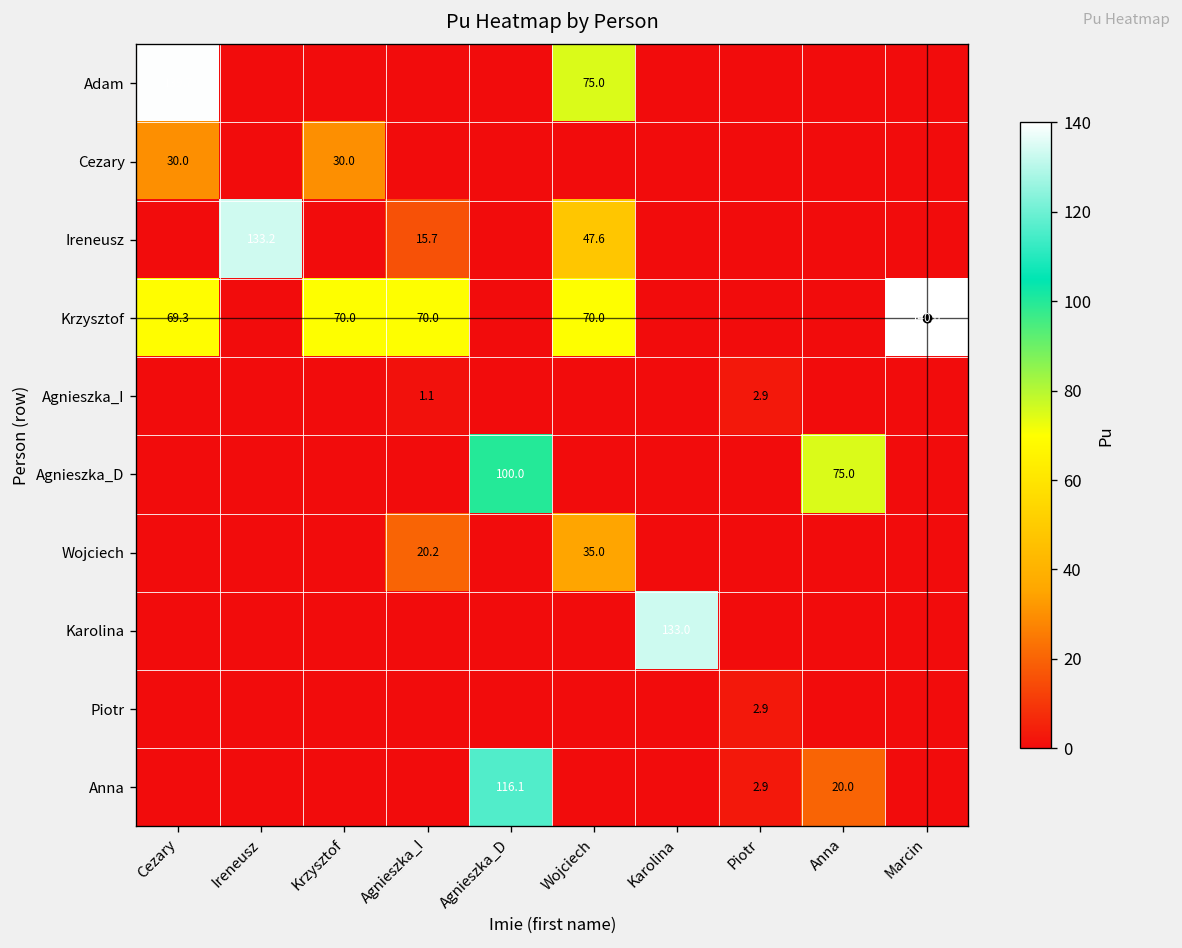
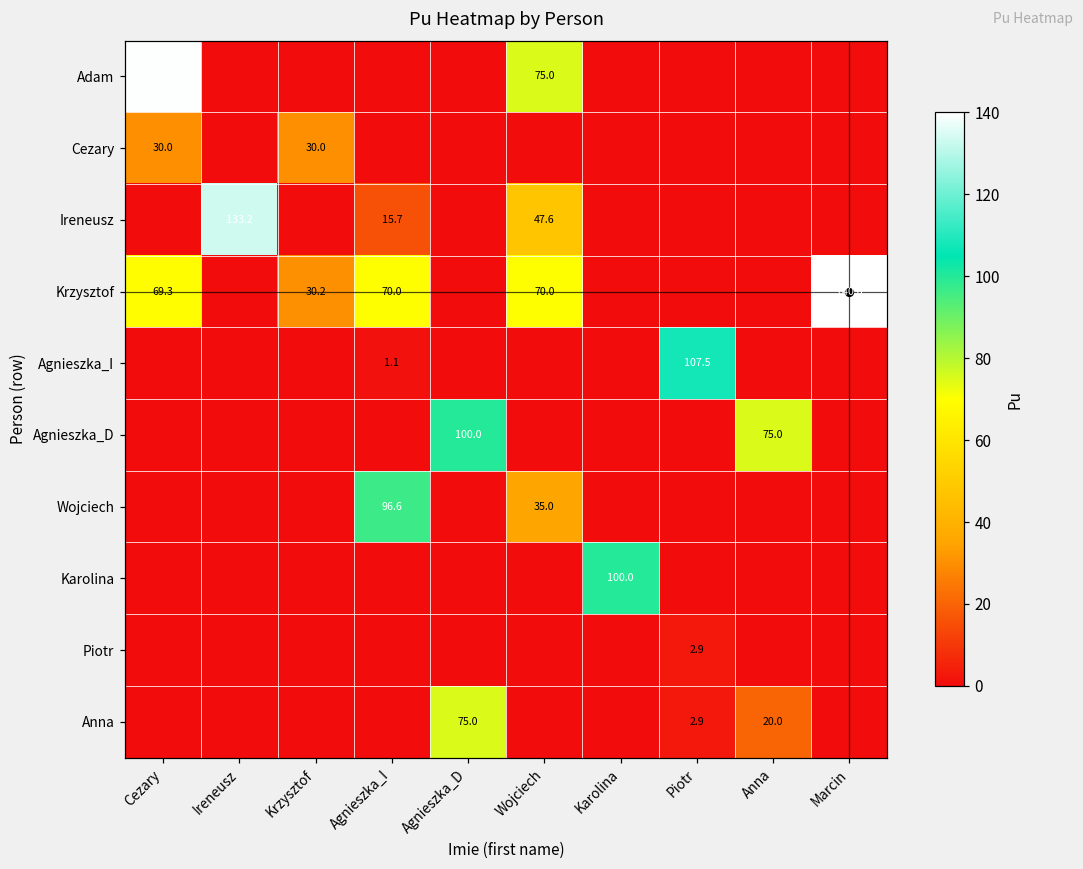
  {
    "Adam": {
      "Wojciech": 75.0
    },
    "Cezary": {
      "Cezary": 30.0,
      "Krzysztof": 30.0
    },
    "Ireneusz": {
      "Ireneusz": 133.2,
      "Agnieszka_I": 15.7,
      "Wojciech": 47.6
    },
    "Krzysztof": {
      "Cezary": 69.3,
-     "Krzysztof": 70.0,
+     "Krzysztof": 30.2,
      "Agnieszka_I": 70.0,
      "Wojciech": 70.0
    },
    "Agnieszka_I": {
      "Agnieszka_I": 1.1,
-     "Piotr": 2.9
+     "Piotr": 107.5
    },
    "Agnieszka_D": {
      "Agnieszka_D": 100.0,
      "Anna": 75.0
    },
    "Wojciech": {
-     "Agnieszka_I": 20.2,
+     "Agnieszka_I": 96.6,
      "Wojciech": 35.0
    },
    "Karolina": {
-     "Karolina": 133.0
+     "Karolina": 100.0
    },
    "Piotr": {
      "Piotr": 2.9
    },
    "Anna": {
-     "Agnieszka_D": 116.1,
+     "Agnieszka_D": 75.0,
      "Piotr": 2.9,
      "Anna": 20.0
    }
  }
